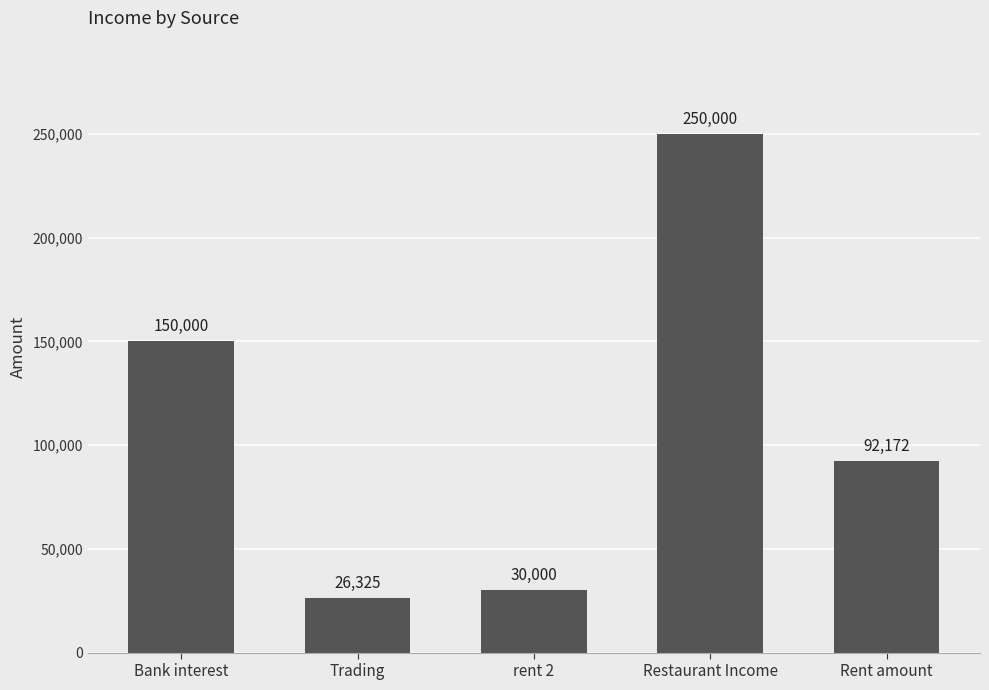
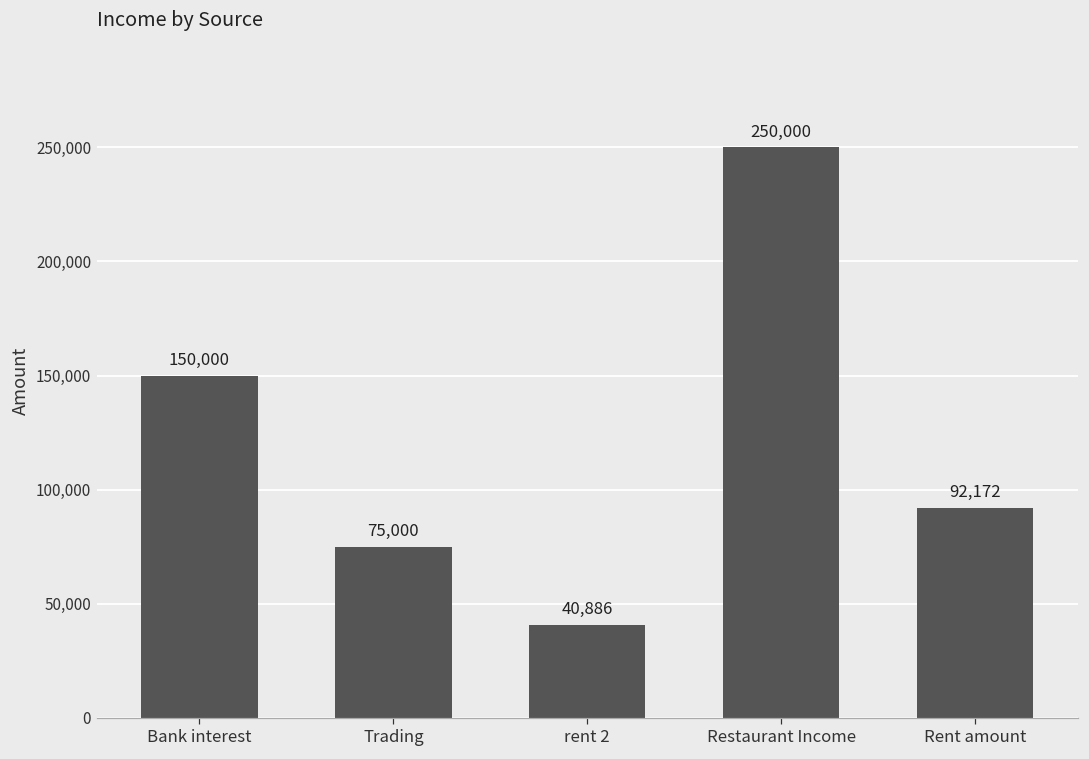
  {
    "Bank interest": "150,000",
-   "Trading": "26,325",
-   "rent 2": "30,000",
+   "Trading": "75,000",
+   "rent 2": "40,886",
    "Restaurant Income": "250,000",
    "Rent amount": "92,172"
  }
